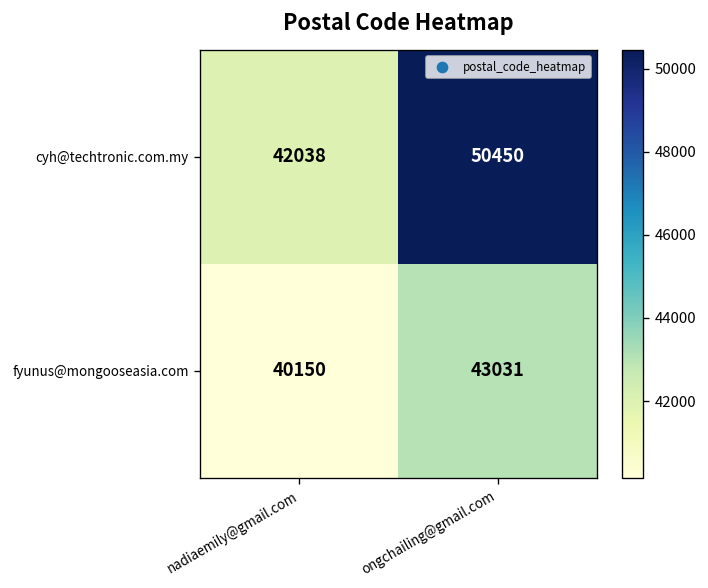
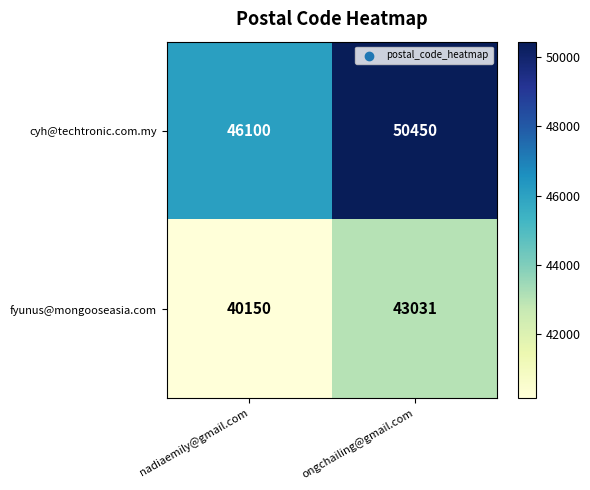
  {
    "cyh@techtronic.com.my": {
-     "nadiaemily@gmail.com": 42038,
+     "nadiaemily@gmail.com": 46100,
      "ongchailing@gmail.com": 50450
    },
    "fyunus@mongooseasia.com": {
      "nadiaemily@gmail.com": 40150,
      "ongchailing@gmail.com": 43031
    }
  }
